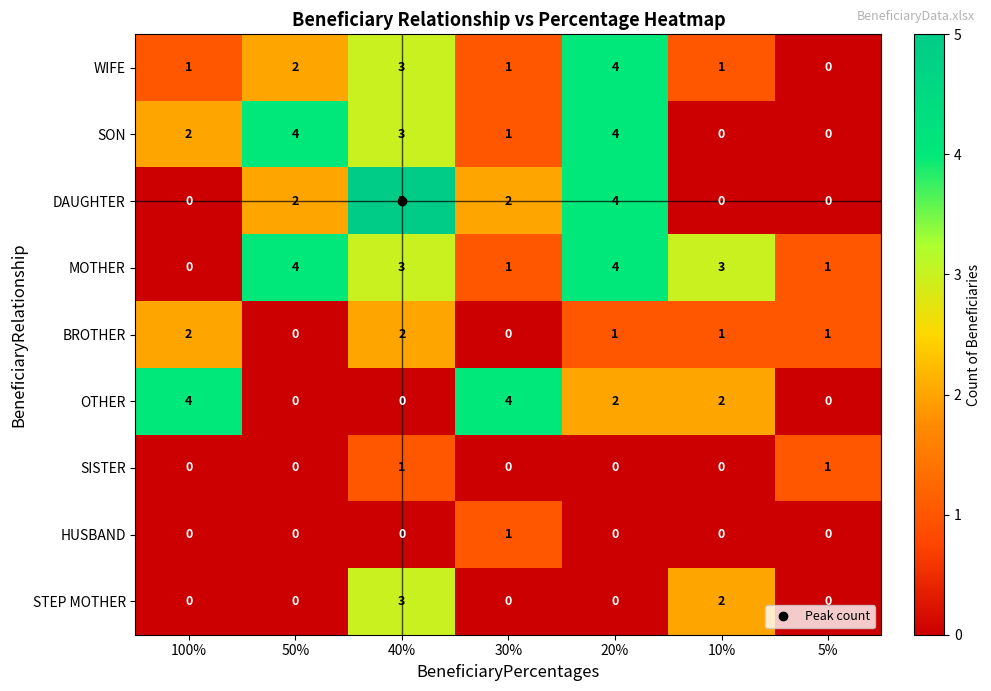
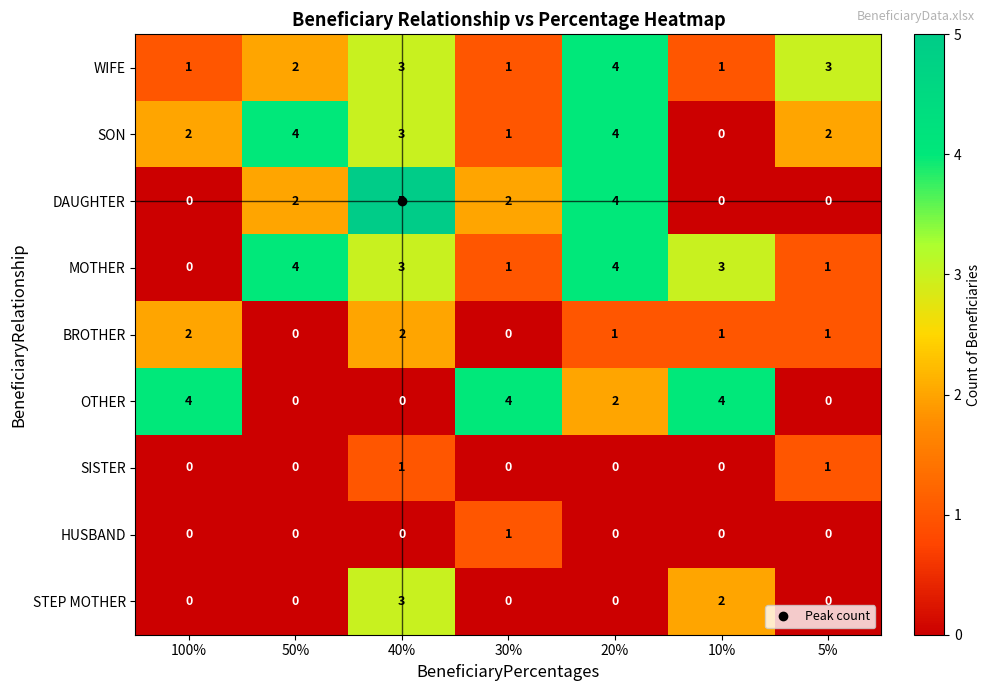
  {
    "WIFE": {
      "100%": 1,
      "50%": 2,
      "40%": 3,
      "30%": 1,
      "20%": 4,
      "10%": 1,
-     "5%": 0
+     "5%": 3
    },
    "SON": {
      "100%": 2,
      "50%": 4,
      "40%": 3,
      "30%": 1,
      "20%": 4,
      "10%": 0,
-     "5%": 0
+     "5%": 2
    },
    "DAUGHTER": {
      "100%": 0,
      "50%": 2,
      "30%": 2,
      "20%": 4,
      "10%": 0,
      "5%": 0
    },
    "MOTHER": {
      "100%": 0,
      "50%": 4,
      "40%": 3,
      "30%": 1,
      "20%": 4,
      "10%": 3,
      "5%": 1
    },
    "BROTHER": {
      "100%": 2,
      "50%": 0,
      "40%": 2,
      "30%": 0,
      "20%": 1,
      "10%": 1,
      "5%": 1
    },
    "OTHER": {
      "100%": 4,
      "50%": 0,
      "40%": 0,
      "30%": 4,
      "20%": 2,
-     "10%": 2,
+     "10%": 4,
      "5%": 0
    },
    "SISTER": {
      "100%": 0,
      "50%": 0,
      "40%": 1,
      "30%": 0,
      "20%": 0,
      "10%": 0,
      "5%": 1
    },
    "HUSBAND": {
      "100%": 0,
      "50%": 0,
      "40%": 0,
      "30%": 1,
      "20%": 0,
      "10%": 0,
      "5%": 0
    },
    "STEP MOTHER": {
      "100%": 0,
      "50%": 0,
      "40%": 3,
      "30%": 0,
      "20%": 0,
      "10%": 2
    }
  }
